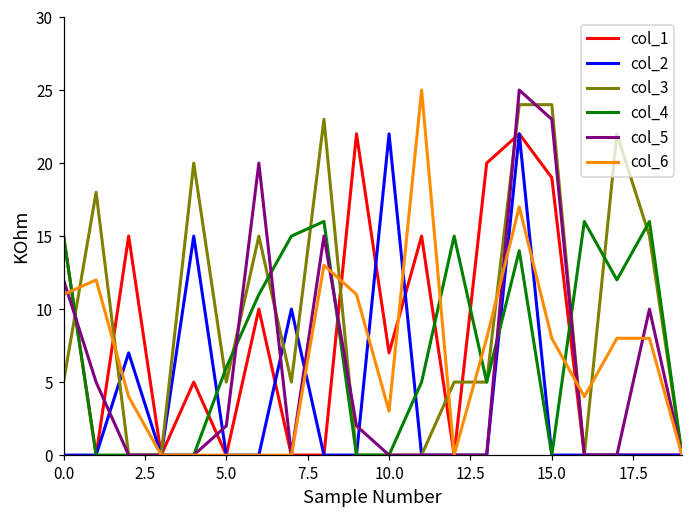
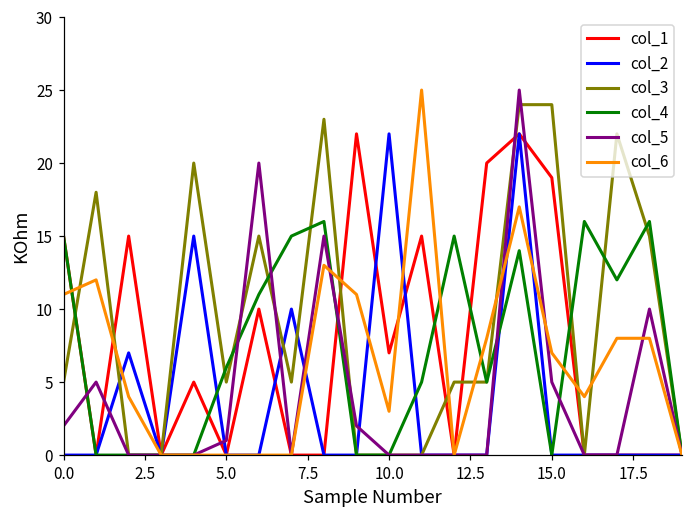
  {
    "col_1": {
      "10.0": 7,
      "15.0": 19
    },
    "col_2": {
      "0.0": 0,
      "10.0": 22
    },
    "col_3": {
      "0.0": 5,
      "5.0": 5,
      "15.0": 24
    },
    "col_4": {
      "5.0": 6
    },
    "col_5": {
-     "0.0": 12,
-     "5.0": 2,
-     "15.0": 23
+     "0.0": 2,
+     "5.0": 1,
+     "15.0": 5
    },
    "col_6": {
      "0.0": 11,
      "10.0": 3,
-     "15.0": 8
+     "15.0": 7
    }
  }
